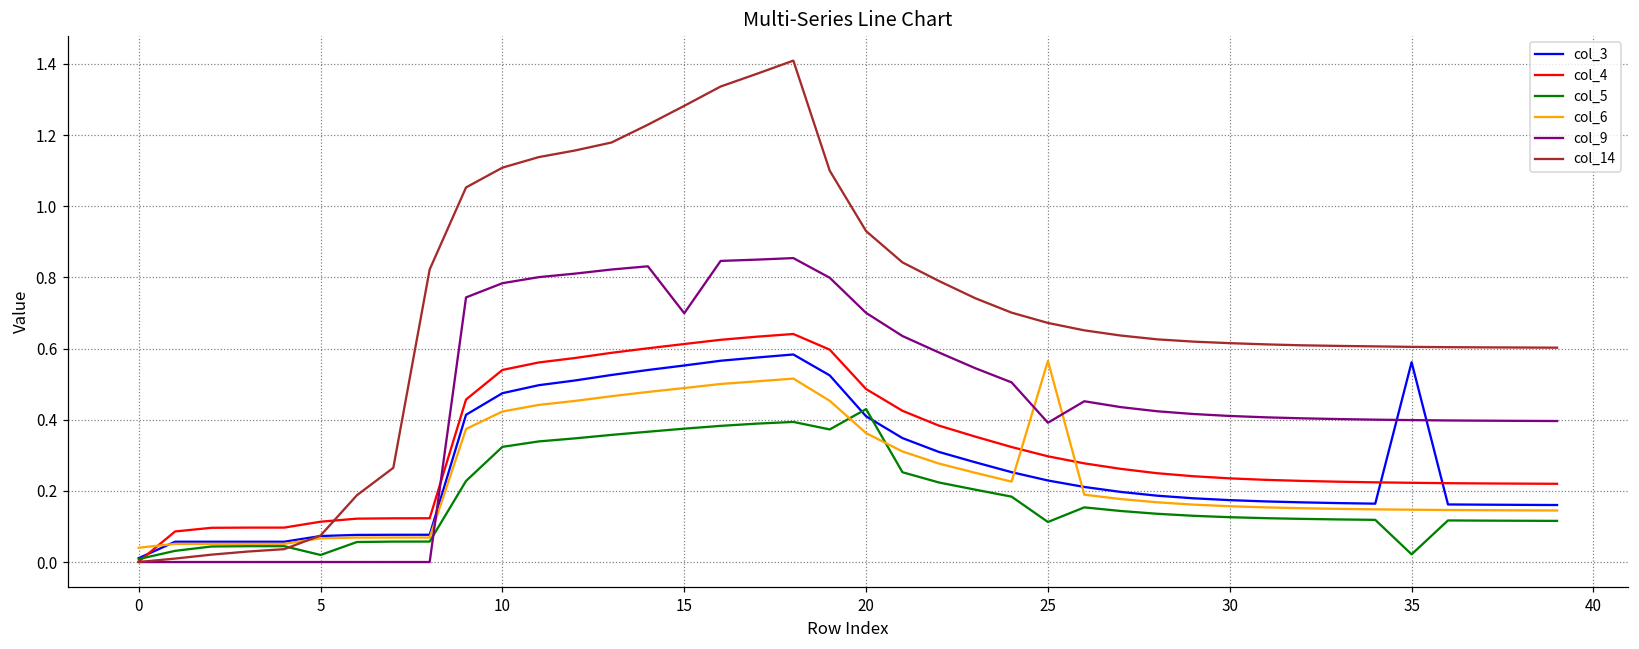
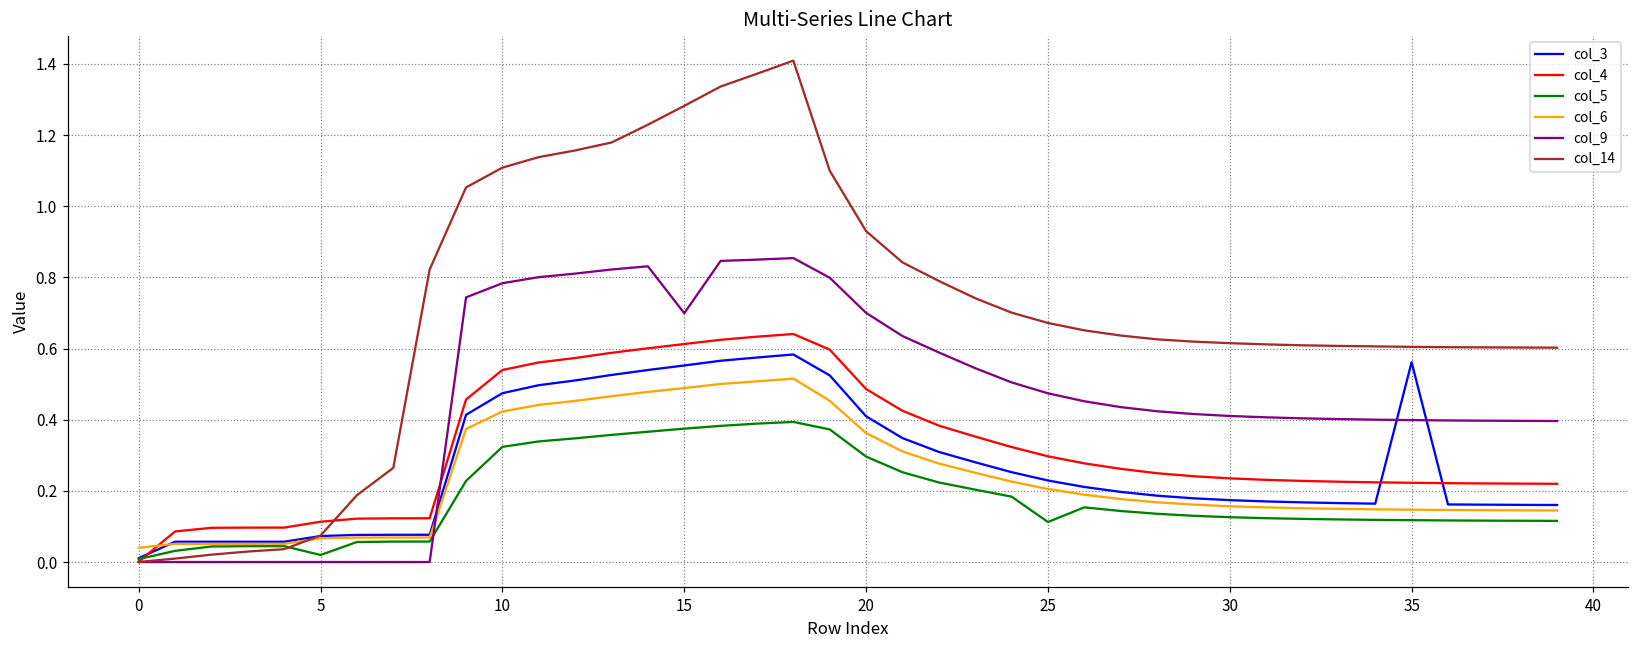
  {
    "col_3": {
      "10": 0.47,
      "15": 0.55,
      "20": 0.41,
      "25": 0.23,
      "30": 0.17,
      "35": 0.56
    },
    "col_4": {
      "5": 0.11,
      "10": 0.54,
      "15": 0.61,
      "20": 0.49,
      "25": 0.30,
      "30": 0.24,
      "35": 0.22
    },
    "col_5": {
      "5": 0.02,
      "10": 0.32,
      "15": 0.37,
-     "20": 0.43,
+     "20": 0.30,
      "25": 0.11,
      "30": 0.13,
-     "35": 0.02
+     "35": 0.12
    },
    "col_6": {
      "0": 0.04,
      "10": 0.42,
      "15": 0.49,
      "20": 0.36,
-     "25": 0.57,
+     "25": 0.21,
      "30": 0.16,
      "35": 0.15
    },
    "col_9": {
      "5": 0.00,
      "10": 0.78,
      "15": 0.70,
      "20": 0.70,
-     "25": 0.39,
+     "25": 0.47,
      "30": 0.41,
      "35": 0.40
    },
    "col_14": {
      "10": 1.11,
      "15": 1.28,
      "20": 0.93,
      "25": 0.67,
      "30": 0.62,
      "35": 0.60
    }
  }
